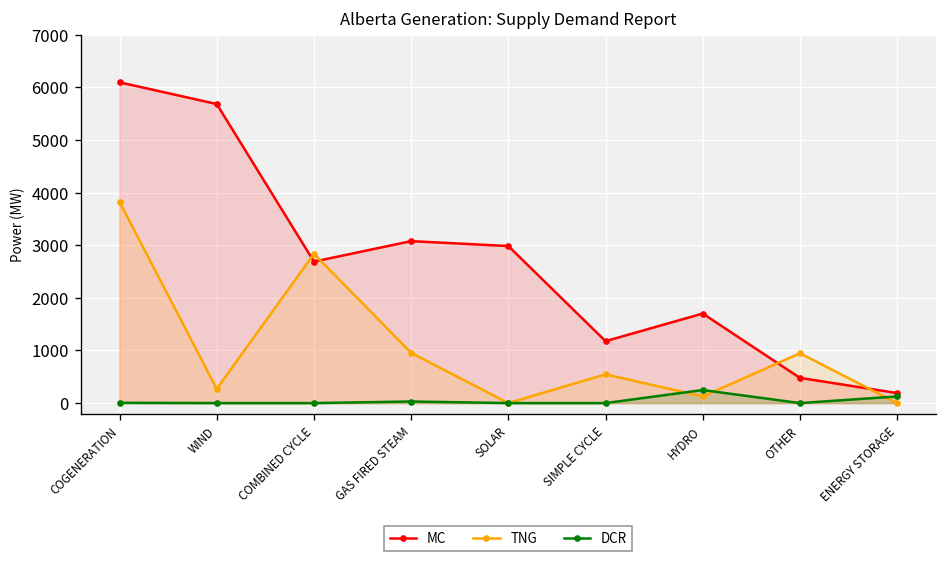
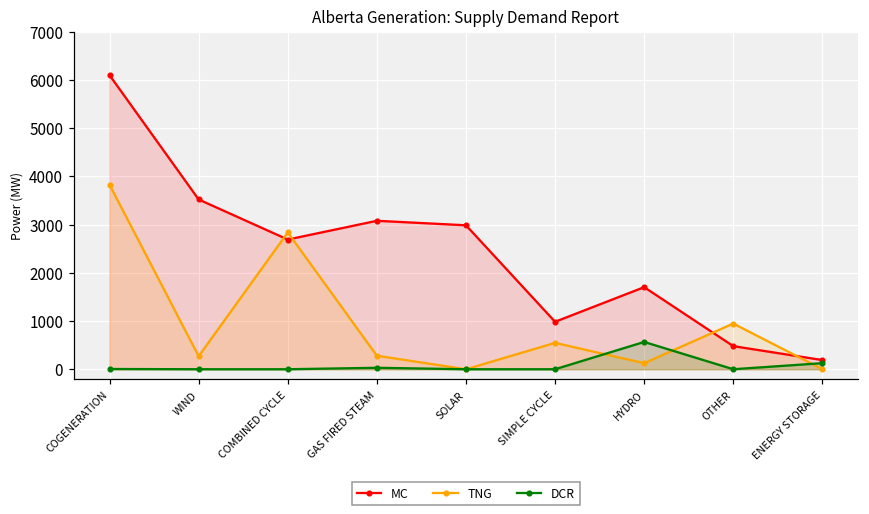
  {
    "MC": {
      "COGENERATION": 6100,
-     "WIND": 5700,
+     "WIND": 3500,
      "COMBINED CYCLE": 2700,
      "GAS FIRED STEAM": 3100,
      "SOLAR": 3000,
-     "SIMPLE CYCLE": 1200,
+     "SIMPLE CYCLE": 1000,
      "HYDRO": 1700,
      "OTHER": 500,
      "ENERGY STORAGE": 200
    },
    "TNG": {
      "COGENERATION": 3800,
      "WIND": 300,
      "COMBINED CYCLE": 2800,
-     "GAS FIRED STEAM": 1000,
+     "GAS FIRED STEAM": 300,
      "SIMPLE CYCLE": 500,
      "HYDRO": 100,
      "OTHER": 900,
      "ENERGY STORAGE": 0
    },
    "DCR": {
      "COGENERATION": 0,
      "WIND": 0,
      "COMBINED CYCLE": 0,
      "GAS FIRED STEAM": 0,
      "SIMPLE CYCLE": 0,
-     "HYDRO": 200,
+     "HYDRO": 600,
      "OTHER": 0,
      "ENERGY STORAGE": 100
    }
  }
